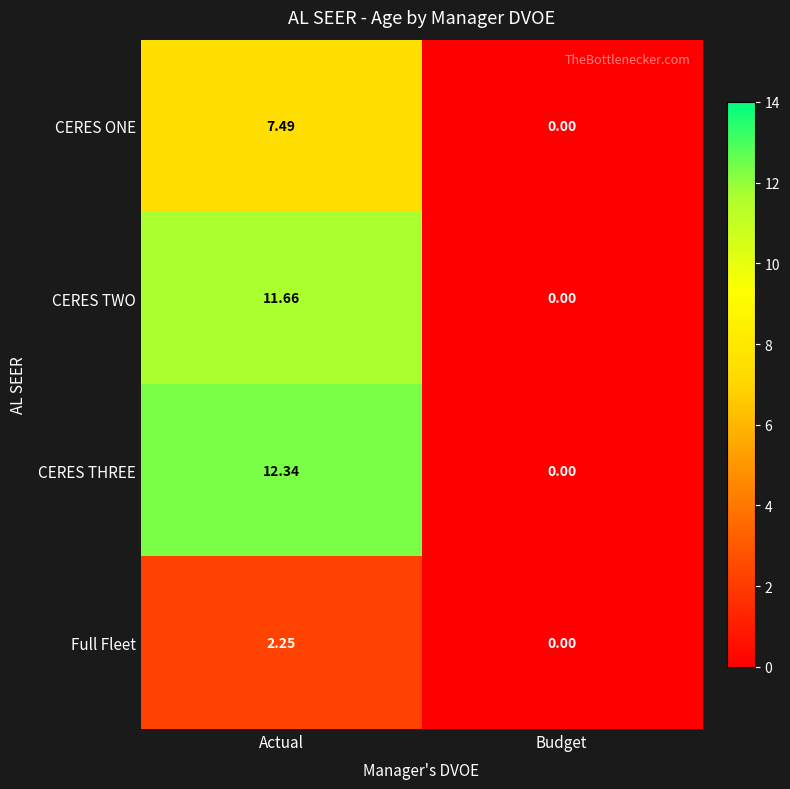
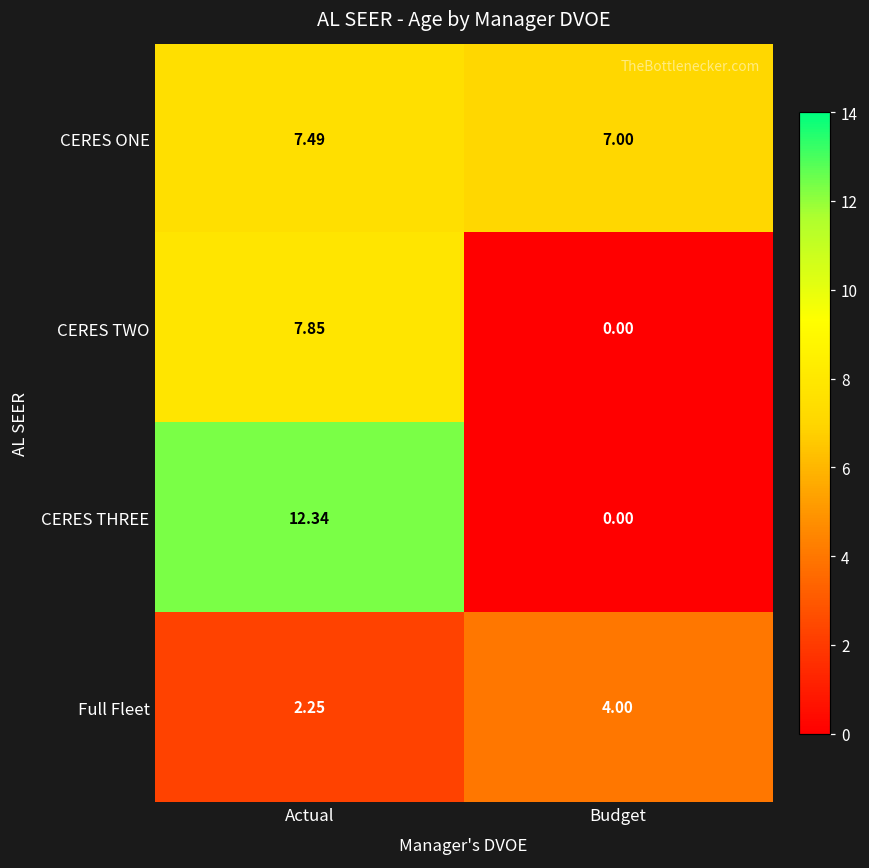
  {
    "CERES ONE": {
      "Actual": 7.49,
-     "Budget": 0.00
+     "Budget": 7.00
    },
    "CERES TWO": {
-     "Actual": 11.66,
+     "Actual": 7.85,
      "Budget": 0.00
    },
    "CERES THREE": {
      "Actual": 12.34,
      "Budget": 0.00
    },
    "Full Fleet": {
      "Actual": 2.25,
-     "Budget": 0.00
+     "Budget": 4.00
    }
  }
